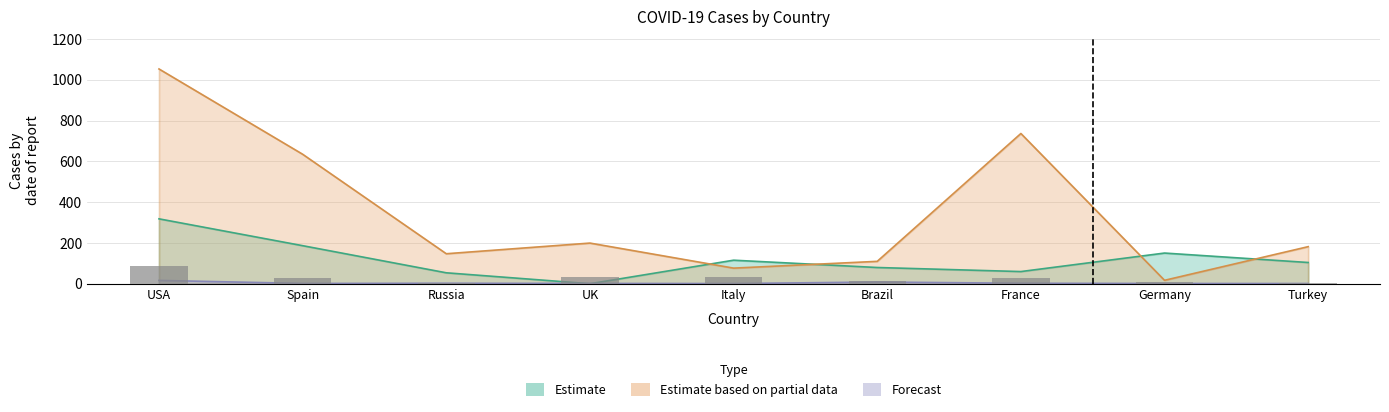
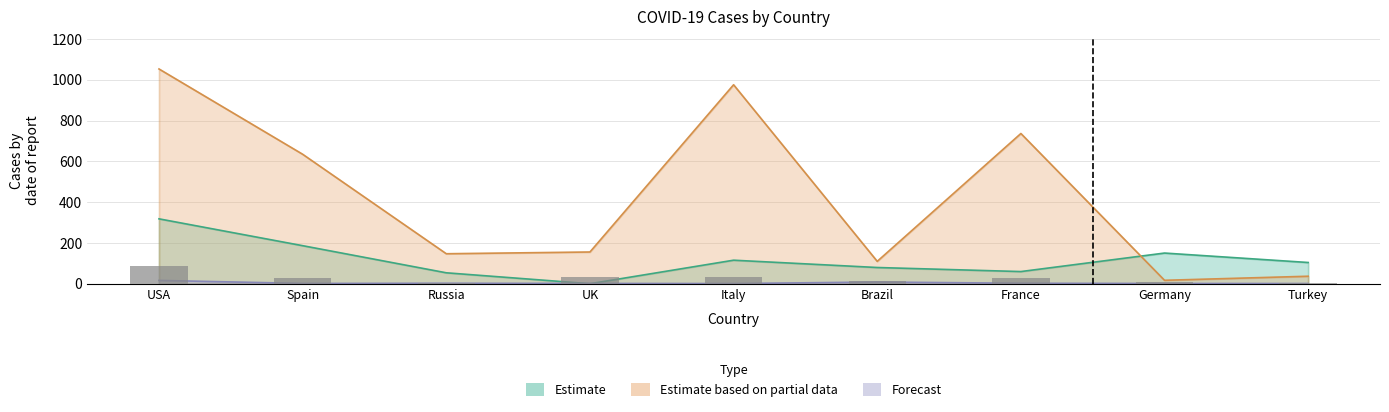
  {
    "Estimate based on partial data": {
      "USA": 1050,
      "Spain": 630,
      "Russia": 150,
-     "UK": 200,
-     "Italy": 80,
+     "UK": 160,
+     "Italy": 980,
      "Brazil": 110,
      "France": 740,
      "Germany": 20,
-     "Turkey": 180
+     "Turkey": 40
    }
  }
